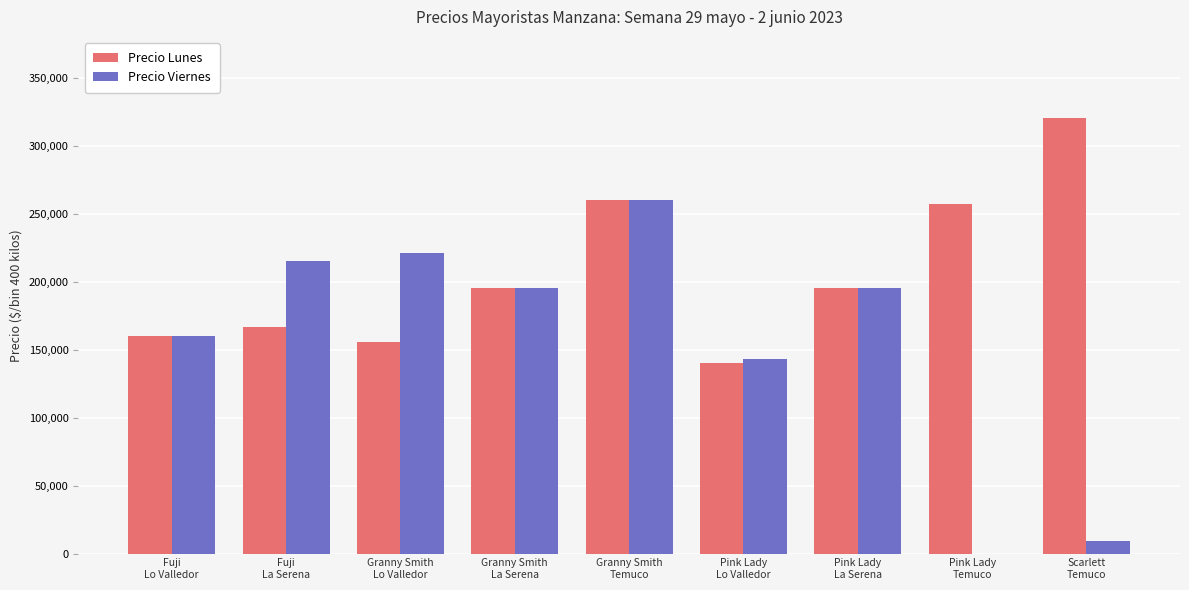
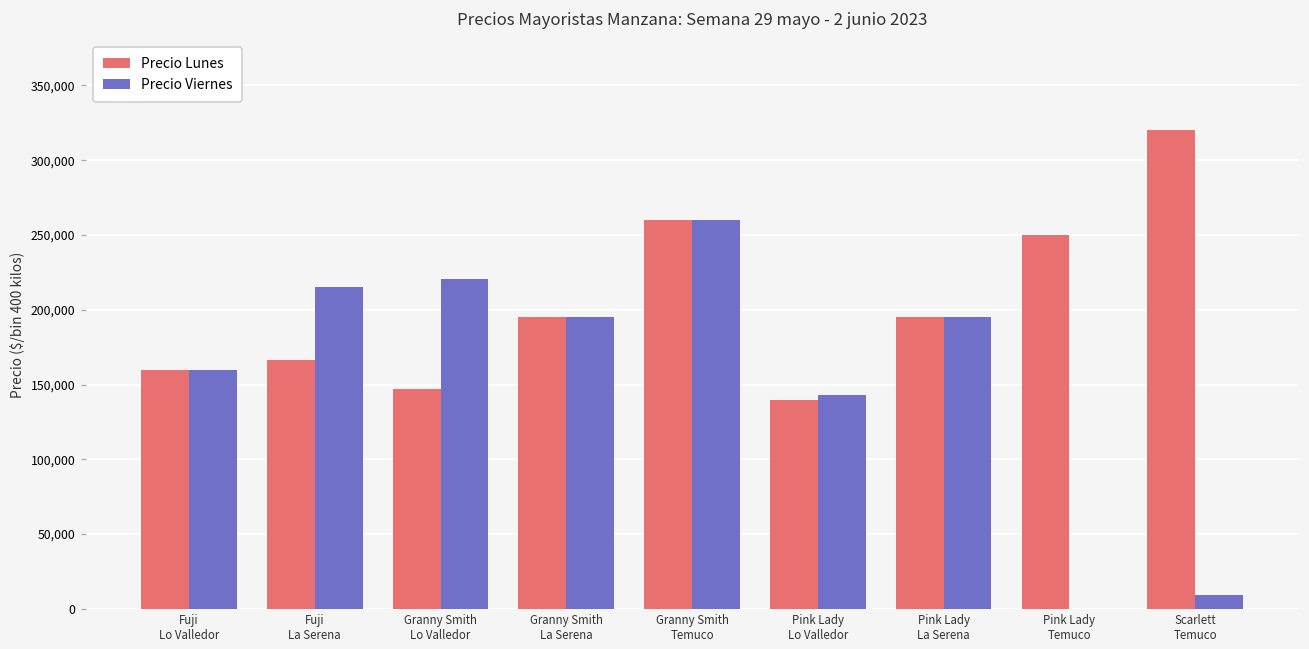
  {
    "Precio Lunes": {
      "Fuji Lo Valledor": "160,000",
      "Fuji La Serena": "167,000",
-     "Granny Smith Lo Valledor": "156,000",
+     "Granny Smith Lo Valledor": "147,000",
      "Granny Smith La Serena": "195,000",
      "Granny Smith Temuco": "260,000",
      "Pink Lady Lo Valledor": "140,000",
      "Pink Lady La Serena": "195,000",
-     "Pink Lady Temuco": "257,000",
+     "Pink Lady Temuco": "250,000",
      "Scarlett Temuco": "320,000"
    },
    "Precio Viernes": {
      "Fuji Lo Valledor": "160,000",
      "Fuji La Serena": "215,000",
      "Granny Smith Lo Valledor": "221,000",
      "Granny Smith La Serena": "195,000",
      "Granny Smith Temuco": "260,000",
      "Pink Lady Lo Valledor": "143,000",
      "Pink Lady La Serena": "195,000",
      "Pink Lady Temuco": "0",
      "Scarlett Temuco": "9,000"
    }
  }
